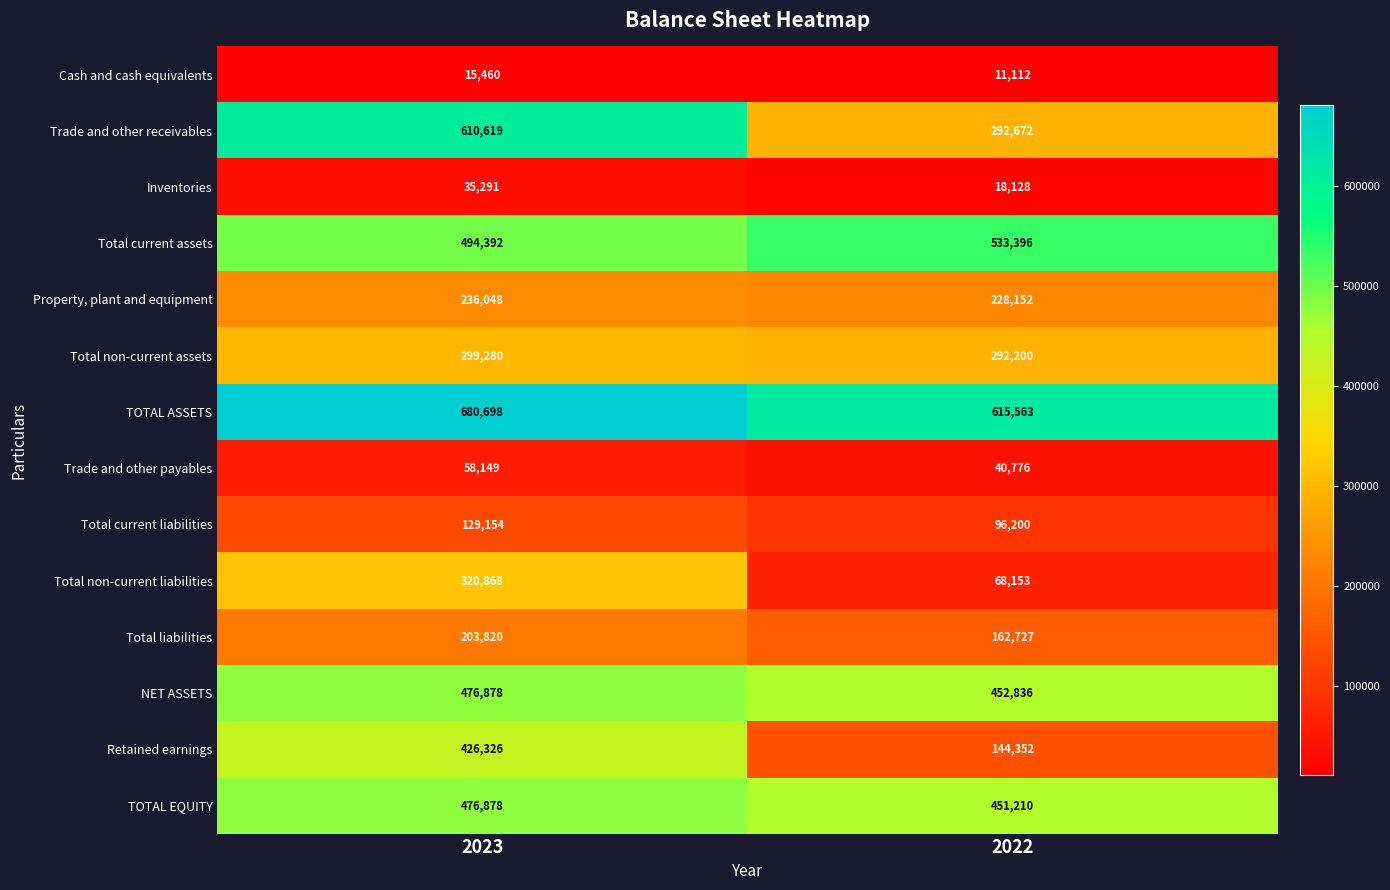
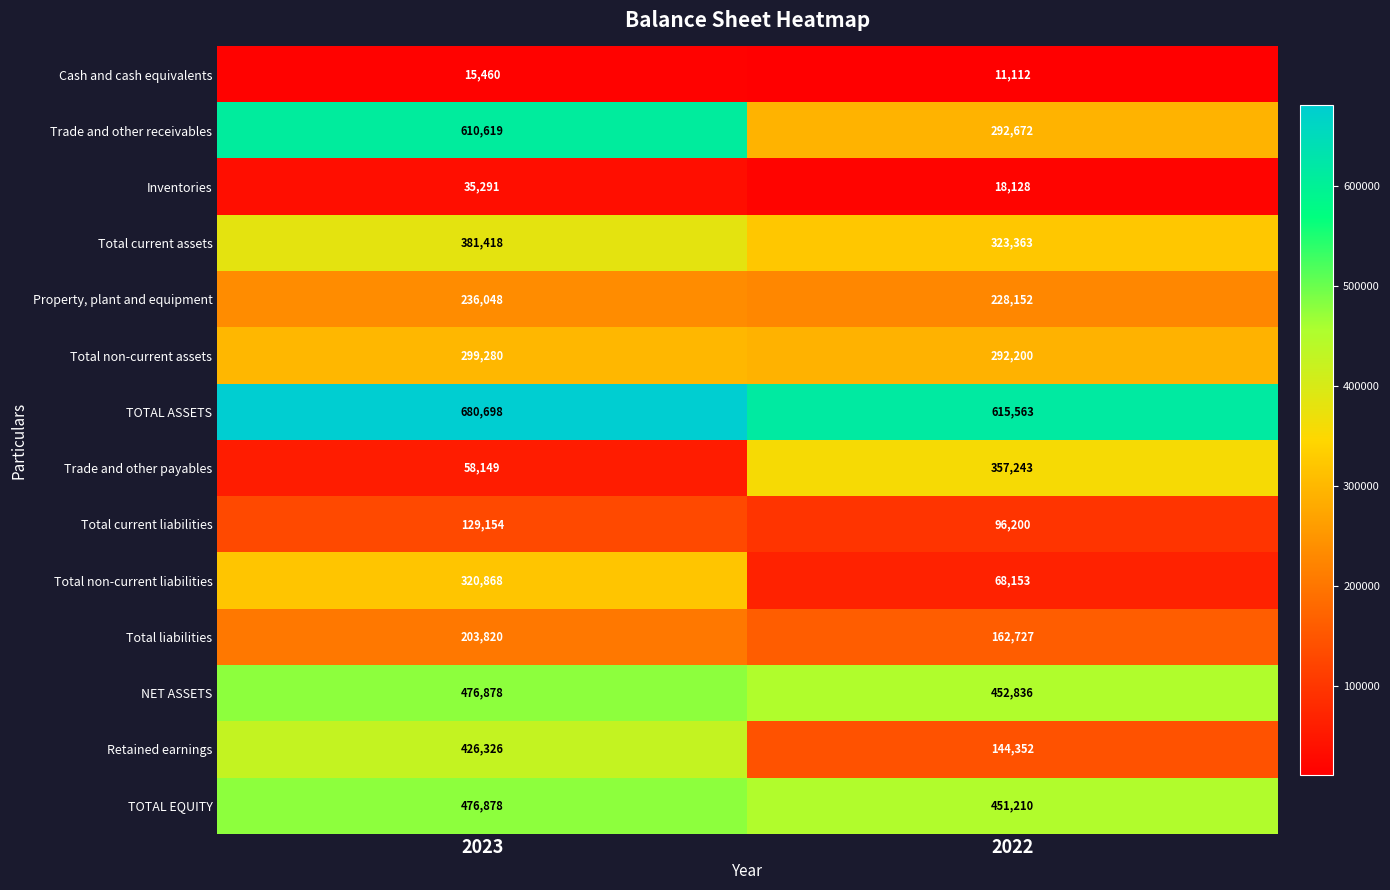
  {
    "Cash and cash equivalents": {
      "2023": "15,460",
      "2022": "11,112"
    },
    "Trade and other receivables": {
      "2023": "610,619",
      "2022": "292,672"
    },
    "Inventories": {
      "2023": "35,291",
      "2022": "18,128"
    },
    "Total current assets": {
-     "2023": "494,392",
-     "2022": "533,396"
+     "2023": "381,418",
+     "2022": "323,363"
    },
    "Property, plant and equipment": {
      "2023": "236,048",
      "2022": "228,152"
    },
    "Total non-current assets": {
      "2023": "299,280",
      "2022": "292,200"
    },
    "TOTAL ASSETS": {
      "2023": "680,698",
      "2022": "615,563"
    },
    "Trade and other payables": {
      "2023": "58,149",
-     "2022": "40,776"
+     "2022": "357,243"
    },
    "Total current liabilities": {
      "2023": "129,154",
      "2022": "96,200"
    },
    "Total non-current liabilities": {
      "2023": "320,868",
      "2022": "68,153"
    },
    "Total liabilities": {
      "2023": "203,820",
      "2022": "162,727"
    },
    "NET ASSETS": {
      "2023": "476,878",
      "2022": "452,836"
    },
    "Retained earnings": {
      "2023": "426,326",
      "2022": "144,352"
    },
    "TOTAL EQUITY": {
      "2023": "476,878",
      "2022": "451,210"
    }
  }
